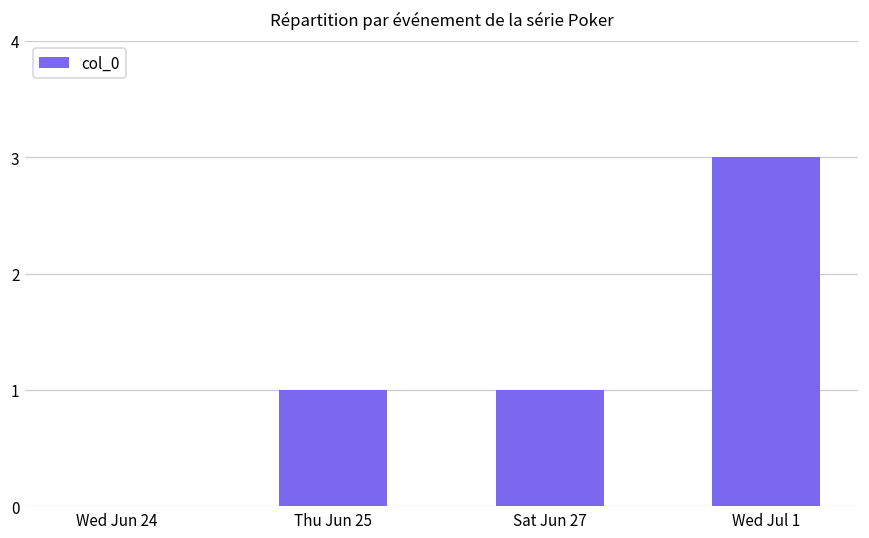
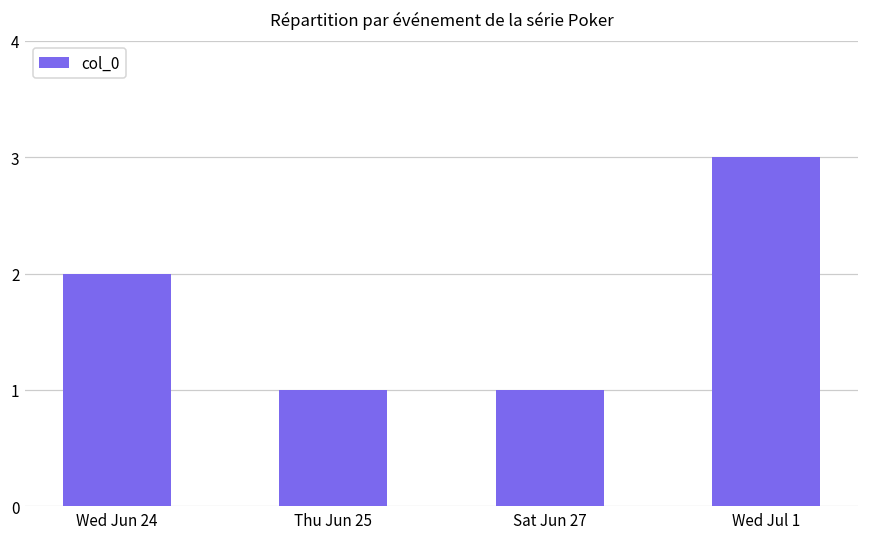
  {
-   "Wed Jun 24": 0,
+   "Wed Jun 24": 2,
    "Thu Jun 25": 1,
    "Sat Jun 27": 1,
    "Wed Jul 1": 3
  }
